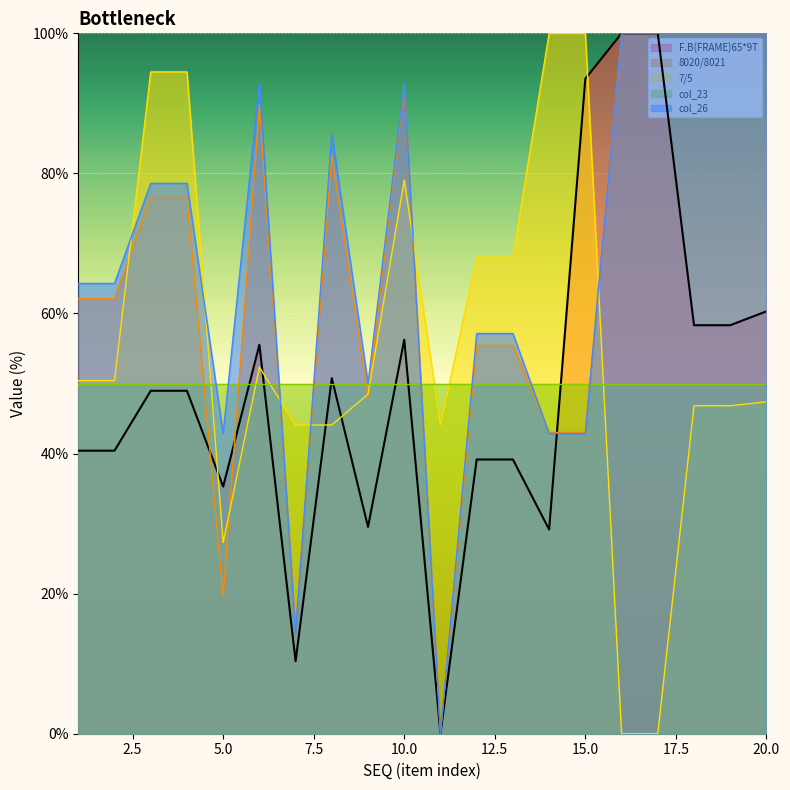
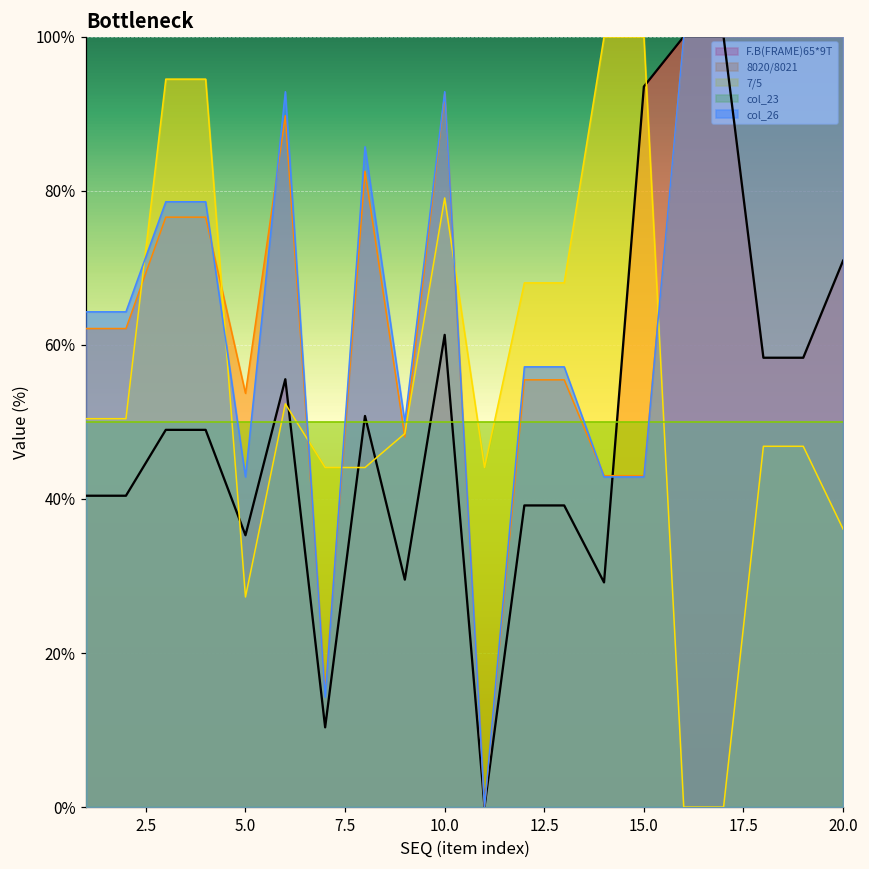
  {
    "F.B(FRAME)65*9T": {
      "5.0": "35%",
-     "10.0": "56%",
+     "10.0": "61%",
      "15.0": "94%",
-     "20.0": "60%"
+     "20.0": "71%"
    },
    "8020/8021": {
-     "5.0": "20%"
+     "5.0": "54%"
    },
    "7/5": {
      "5.0": "27%",
      "10.0": "79%",
      "15.0": "100%",
-     "20.0": "47%"
+     "20.0": "36%"
    },
    "col_23": {
      "5.0": "50%",
      "10.0": "50%",
      "15.0": "50%",
      "20.0": "50%"
    },
    "col_26": {
      "5.0": "43%"
    }
  }
